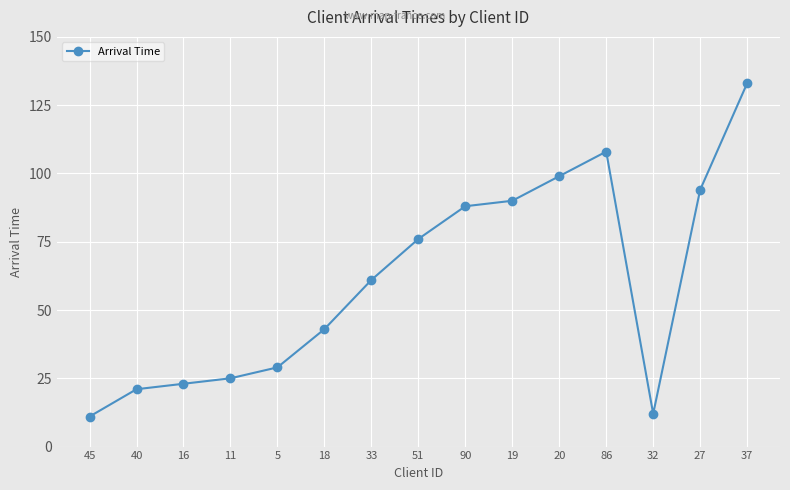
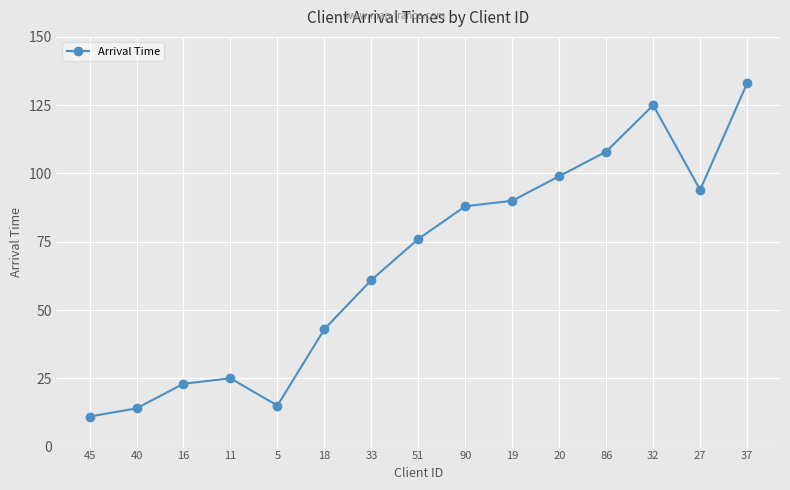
  {
    "45": 11,
-   "40": 21,
+   "40": 14,
    "16": 23,
    "11": 25,
-   "5": 29,
+   "5": 15,
    "18": 43,
    "33": 61,
    "51": 76,
    "90": 88,
    "19": 90,
    "20": 99,
    "86": 108,
-   "32": 12,
+   "32": 125,
    "27": 94,
    "37": 133
  }
